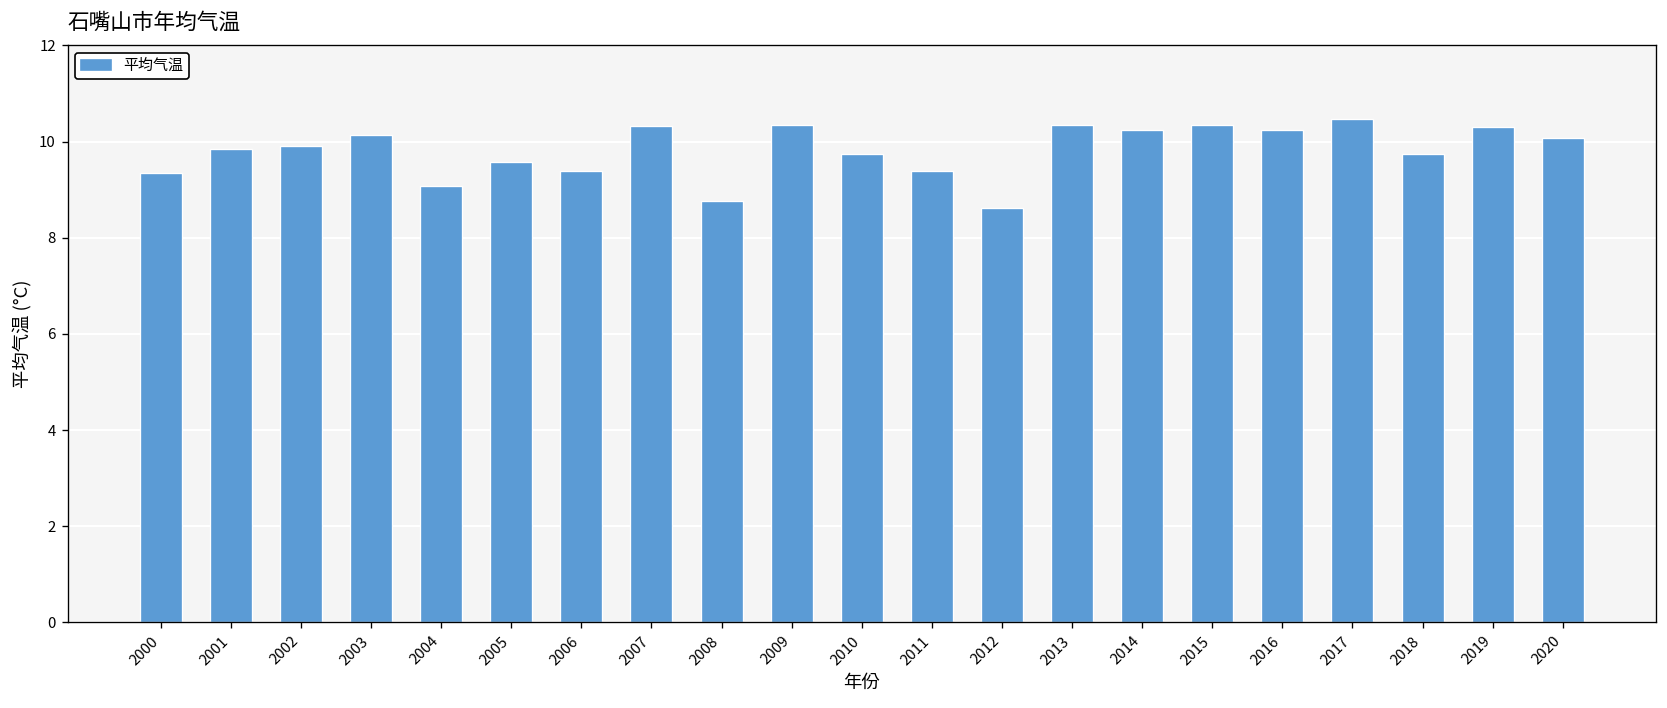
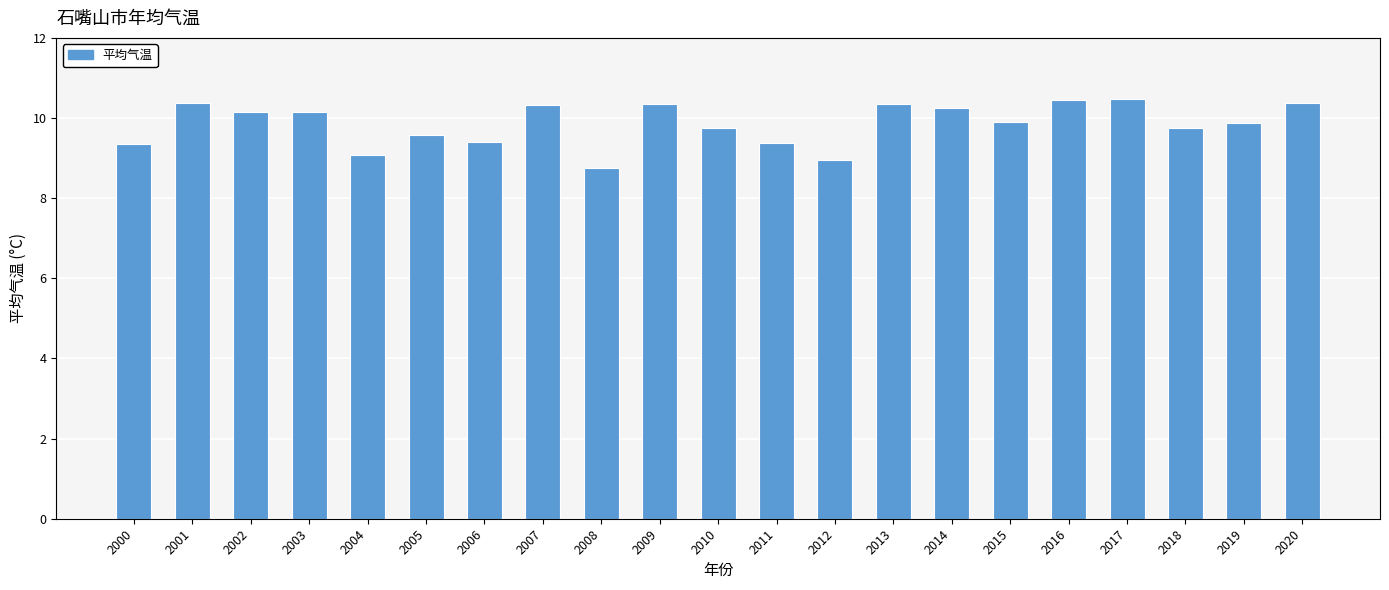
  {
    "2000": 9.4,
-   "2001": 9.9,
-   "2002": 9.9,
+   "2001": 10.4,
+   "2002": 10.2,
    "2003": 10.1,
    "2004": 9.1,
    "2005": 9.6,
    "2006": 9.4,
    "2007": 10.3,
    "2008": 8.8,
    "2009": 10.4,
    "2010": 9.7,
    "2011": 9.4,
-   "2012": 8.6,
+   "2012": 8.9,
    "2013": 10.3,
    "2014": 10.2,
-   "2015": 10.4,
-   "2016": 10.2,
+   "2015": 9.9,
+   "2016": 10.4,
    "2017": 10.5,
    "2018": 9.7,
-   "2019": 10.3,
-   "2020": 10.1
+   "2019": 9.9,
+   "2020": 10.4
  }
